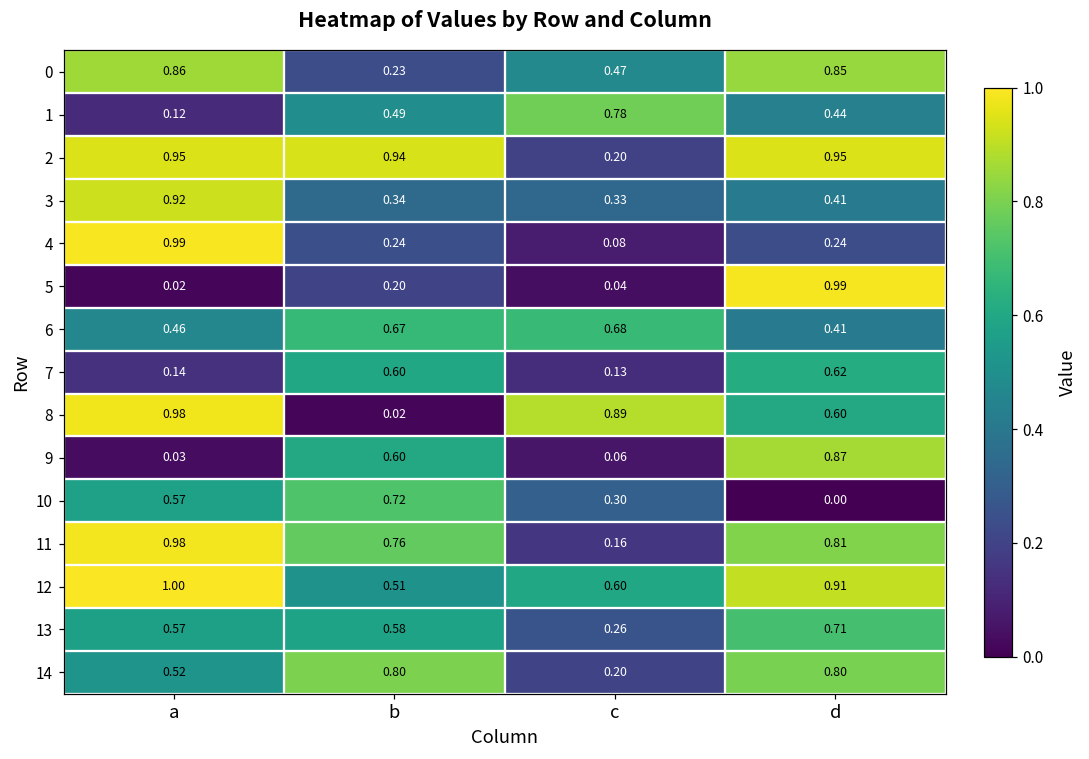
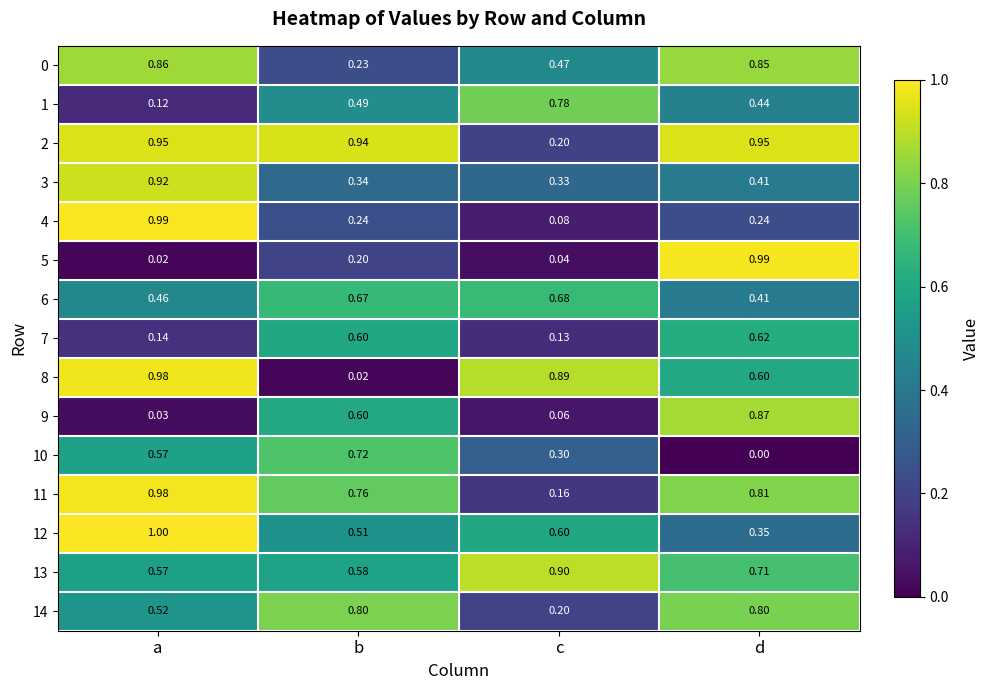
  {
    "0": {
      "a": 0.86,
      "b": 0.23,
      "c": 0.47,
      "d": 0.85
    },
    "1": {
      "a": 0.12,
      "b": 0.49,
      "c": 0.78,
      "d": 0.44
    },
    "2": {
      "a": 0.95,
      "b": 0.94,
      "c": 0.20,
      "d": 0.95
    },
    "3": {
      "a": 0.92,
      "b": 0.34,
      "c": 0.33,
      "d": 0.41
    },
    "4": {
      "a": 0.99,
      "b": 0.24,
      "c": 0.08,
      "d": 0.24
    },
    "5": {
      "a": 0.02,
      "b": 0.20,
      "c": 0.04,
      "d": 0.99
    },
    "6": {
      "a": 0.46,
      "b": 0.67,
      "c": 0.68,
      "d": 0.41
    },
    "7": {
      "a": 0.14,
      "b": 0.60,
      "c": 0.13,
      "d": 0.62
    },
    "8": {
      "a": 0.98,
      "b": 0.02,
      "c": 0.89,
      "d": 0.60
    },
    "9": {
      "a": 0.03,
      "b": 0.60,
      "c": 0.06,
      "d": 0.87
    },
    "10": {
      "a": 0.57,
      "b": 0.72,
      "c": 0.30,
      "d": 0.00
    },
    "11": {
      "a": 0.98,
      "b": 0.76,
      "c": 0.16,
      "d": 0.81
    },
    "12": {
      "a": 1.00,
      "b": 0.51,
      "c": 0.60,
-     "d": 0.91
+     "d": 0.35
    },
    "13": {
      "a": 0.57,
      "b": 0.58,
-     "c": 0.26,
+     "c": 0.90,
      "d": 0.71
    },
    "14": {
      "a": 0.52,
      "b": 0.80,
      "c": 0.20,
      "d": 0.80
    }
  }
